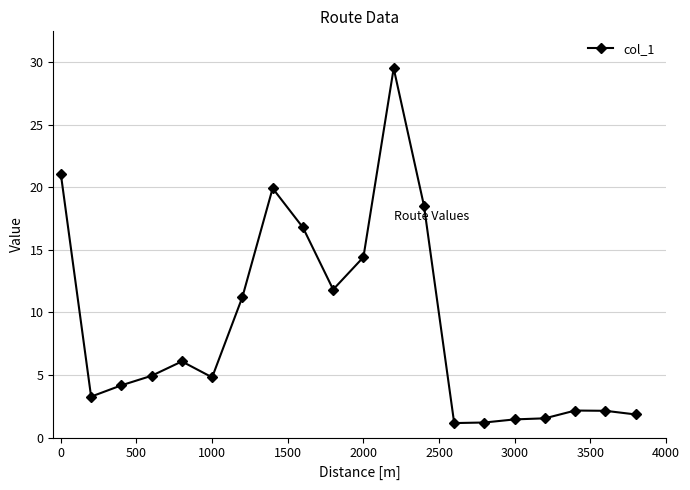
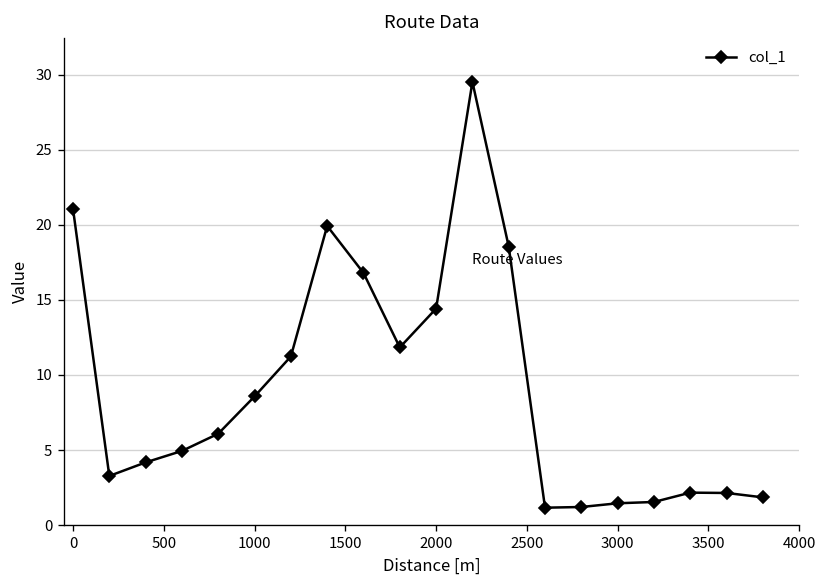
  {
    "0": 21.1,
-   "1000": 4.8,
+   "1000": 8.6,
    "2000": 14.4,
    "3000": 1.5
  }
